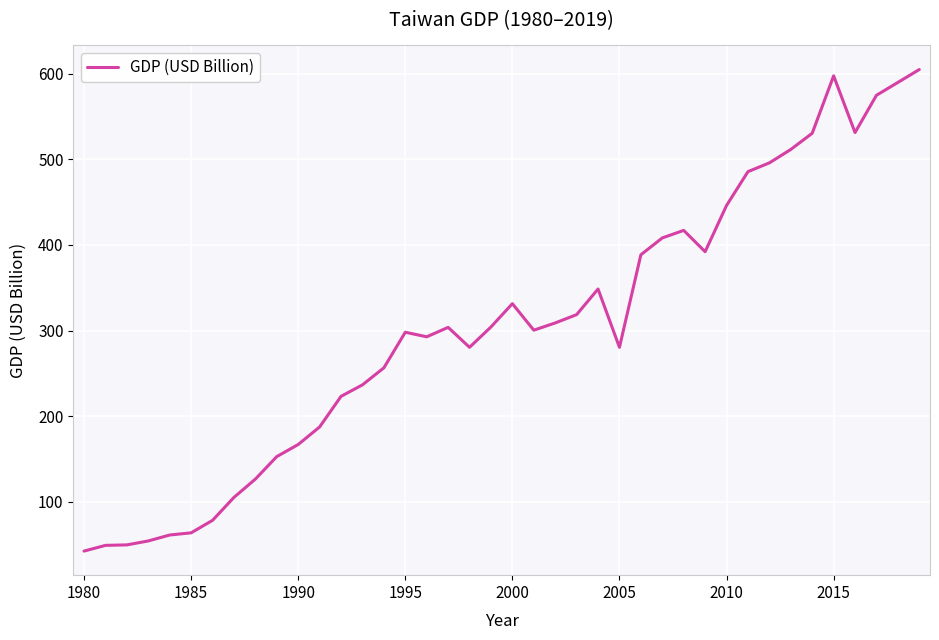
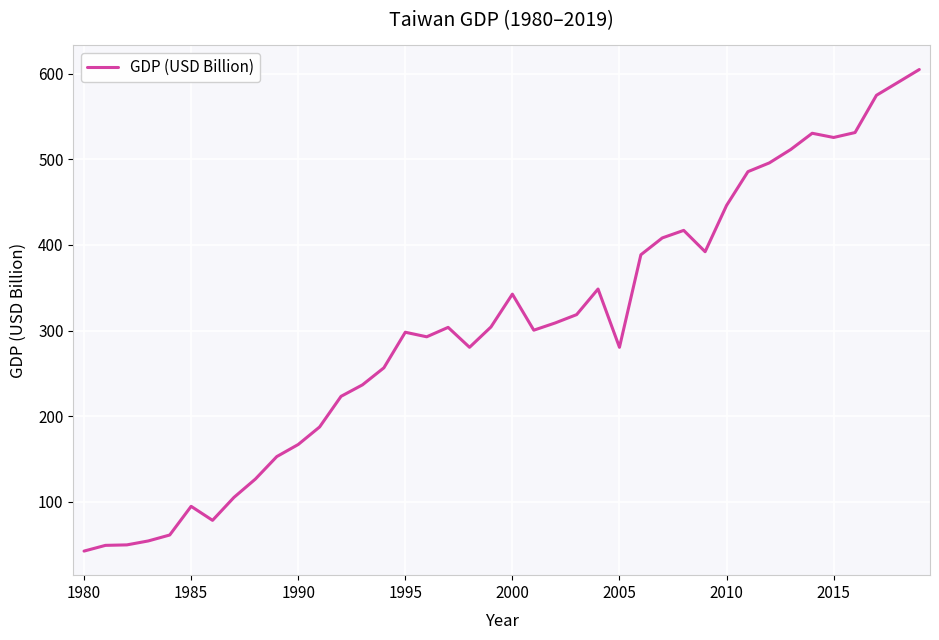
  {
    "1980": 40,
-   "1985": 60,
+   "1985": 90,
    "1990": 170,
    "1995": 300,
-   "2000": 330,
+   "2000": 340,
    "2005": 280,
    "2010": 450,
-   "2015": 600
+   "2015": 530
  }
